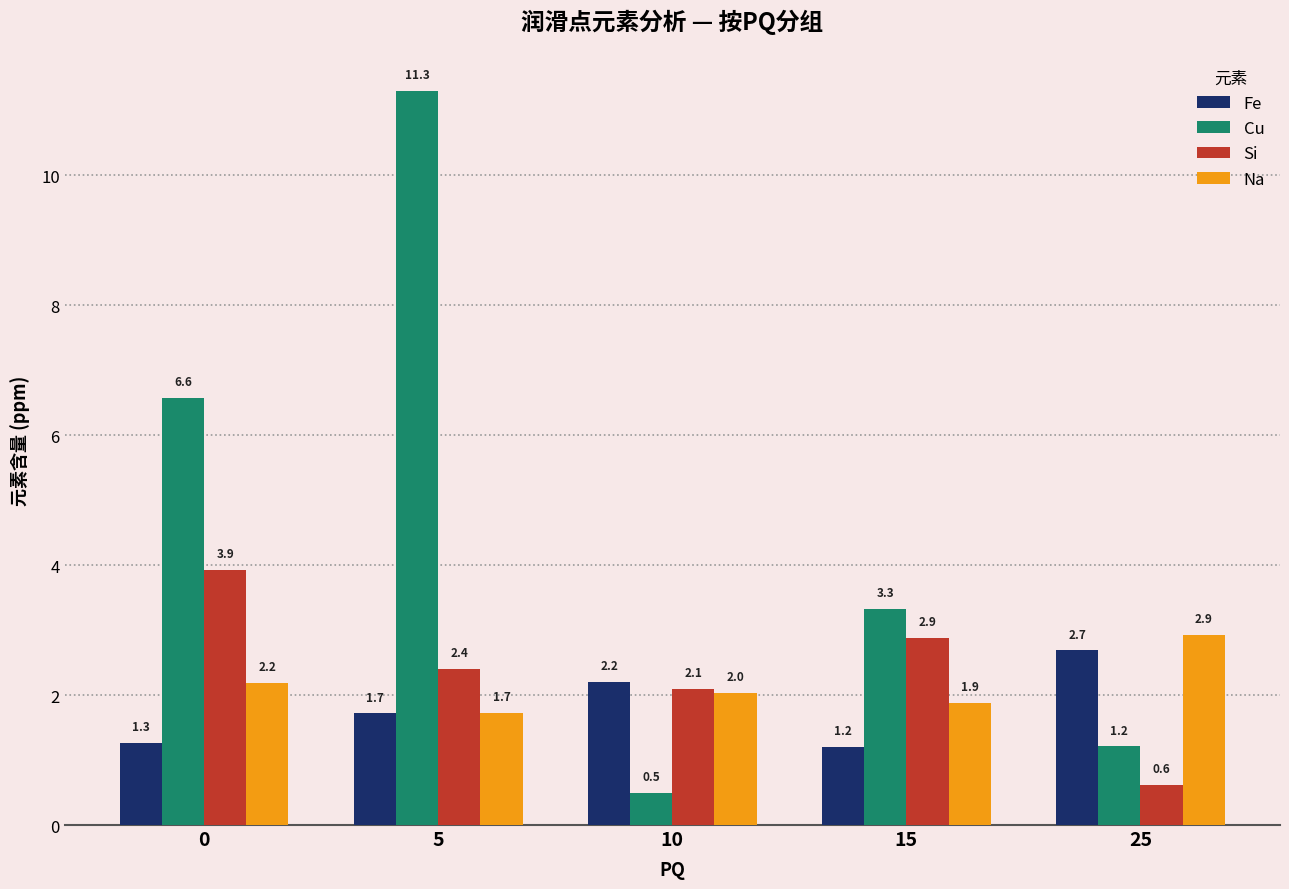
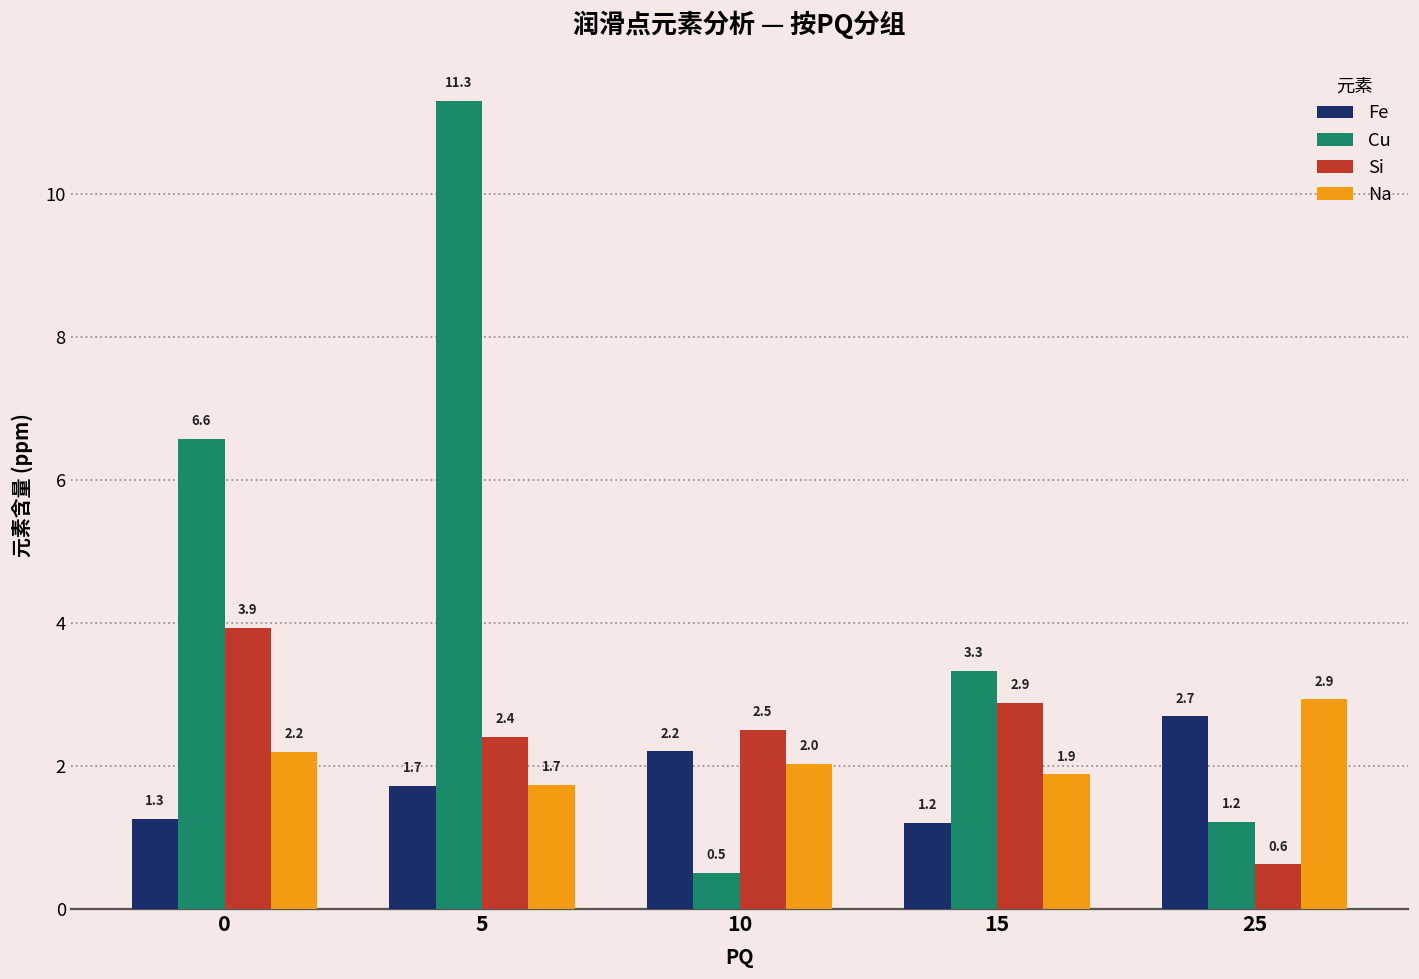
  {
    "Fe": {
      "0": 1.3,
      "5": 1.7,
      "10": 2.2,
      "15": 1.2,
      "25": 2.7
    },
    "Cu": {
      "0": 6.6,
      "5": 11.3,
      "10": 0.5,
      "15": 3.3,
      "25": 1.2
    },
    "Si": {
      "0": 3.9,
      "5": 2.4,
-     "10": 2.1,
+     "10": 2.5,
      "15": 2.9,
      "25": 0.6
    },
    "Na": {
      "0": 2.2,
      "5": 1.7,
      "10": 2.0,
      "15": 1.9,
      "25": 2.9
    }
  }
